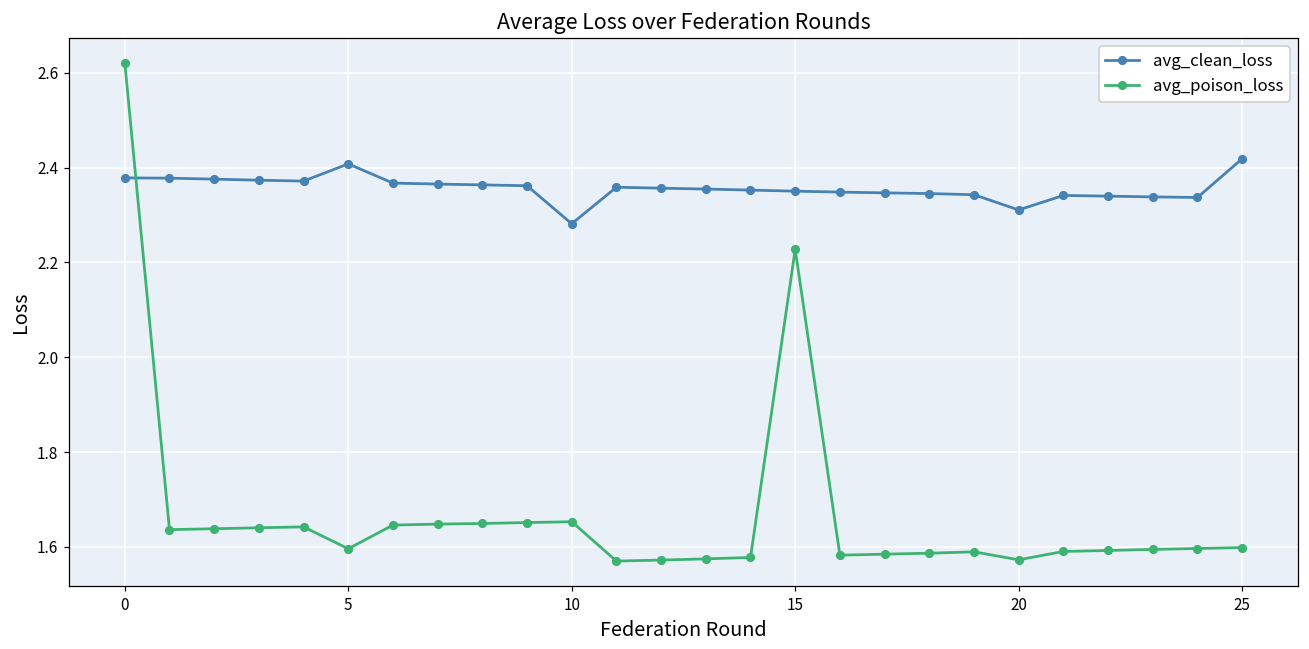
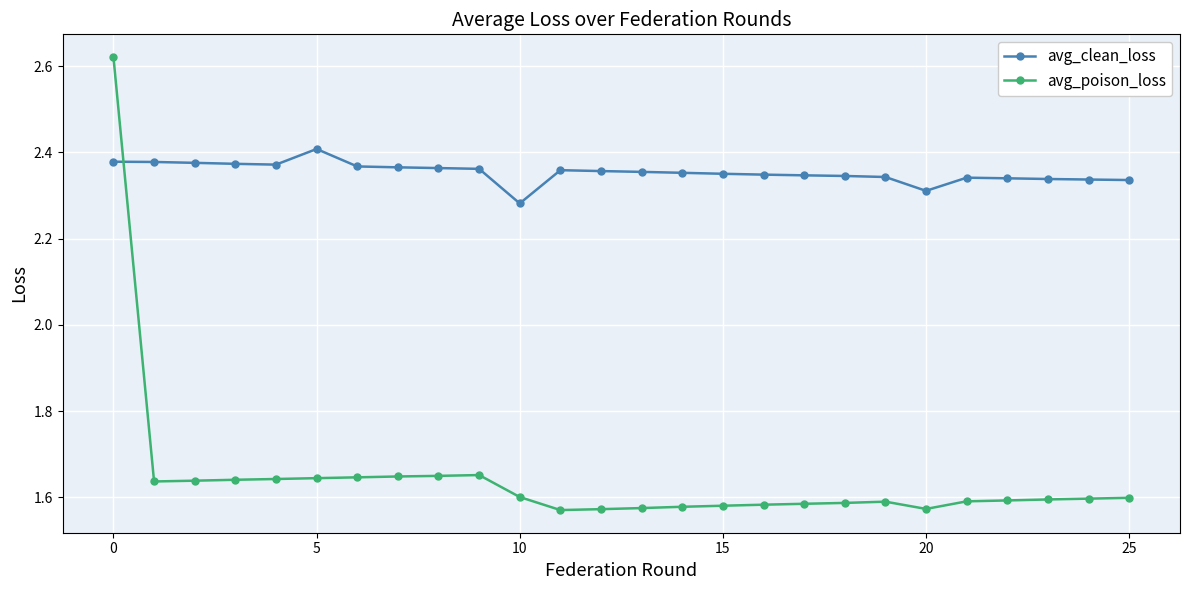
  {
    "avg_clean_loss": {
      "0": 2.38,
      "5": 2.41,
      "10": 2.28,
      "15": 2.35,
      "20": 2.31,
-     "25": 2.42
+     "25": 2.34
    },
    "avg_poison_loss": {
      "0": 2.62,
-     "5": 1.60,
-     "10": 1.65,
-     "15": 2.23,
+     "5": 1.64,
+     "10": 1.60,
+     "15": 1.58,
      "20": 1.57,
      "25": 1.60
    }
  }
